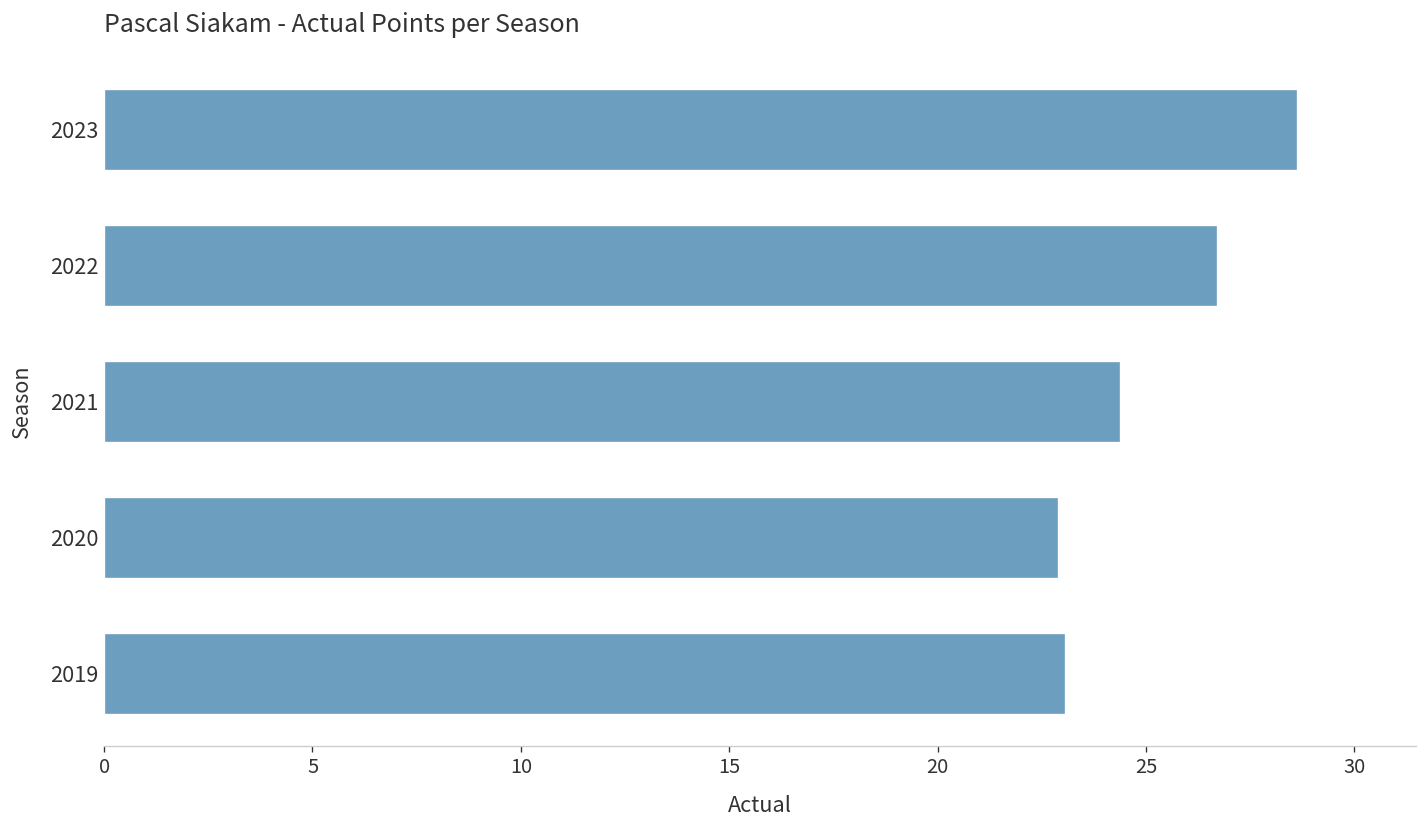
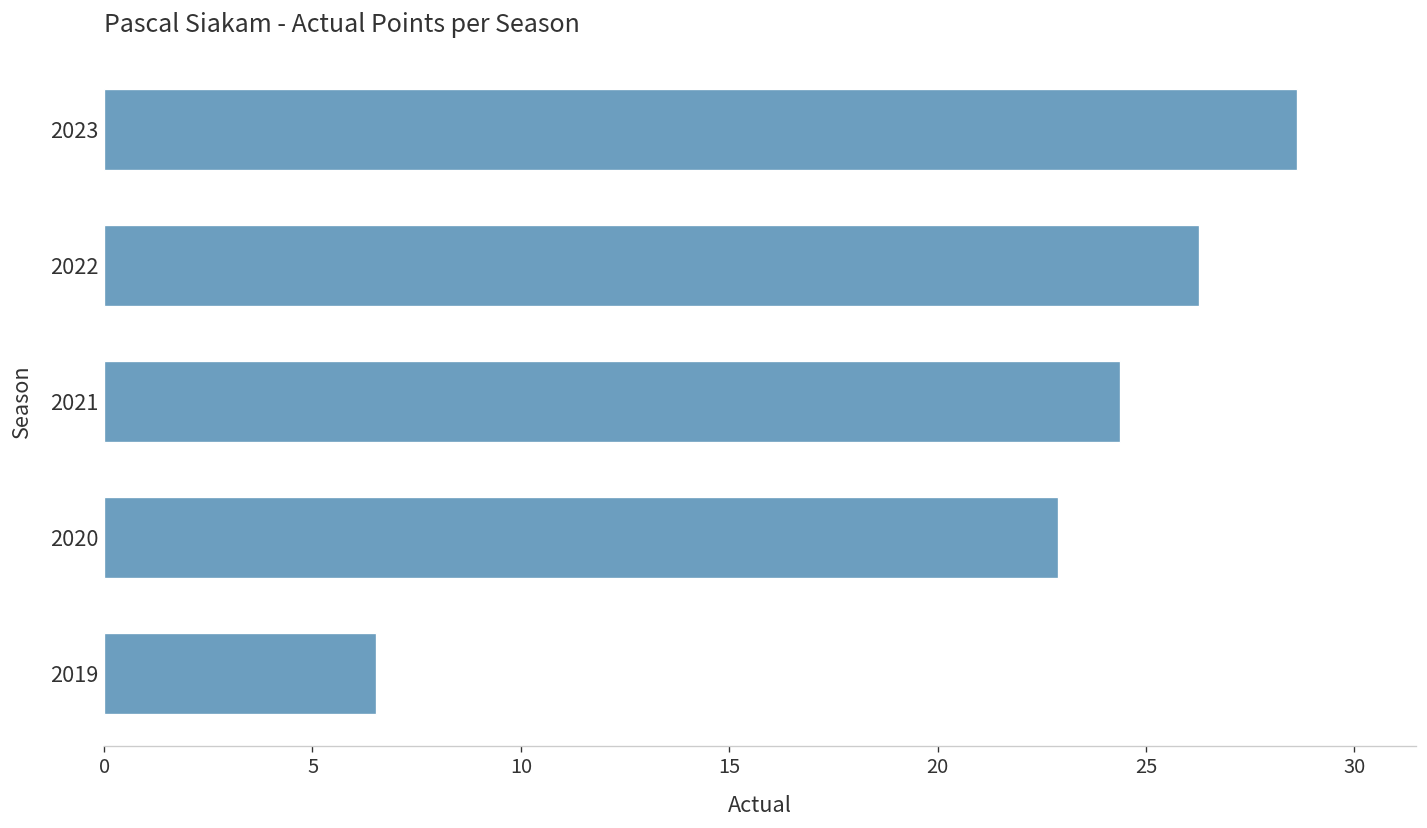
  {
    "2023": 28.6,
-   "2022": 26.7,
+   "2022": 26.3,
    "2021": 24.4,
    "2020": 22.9,
-   "2019": 23.1
+   "2019": 6.5
  }
